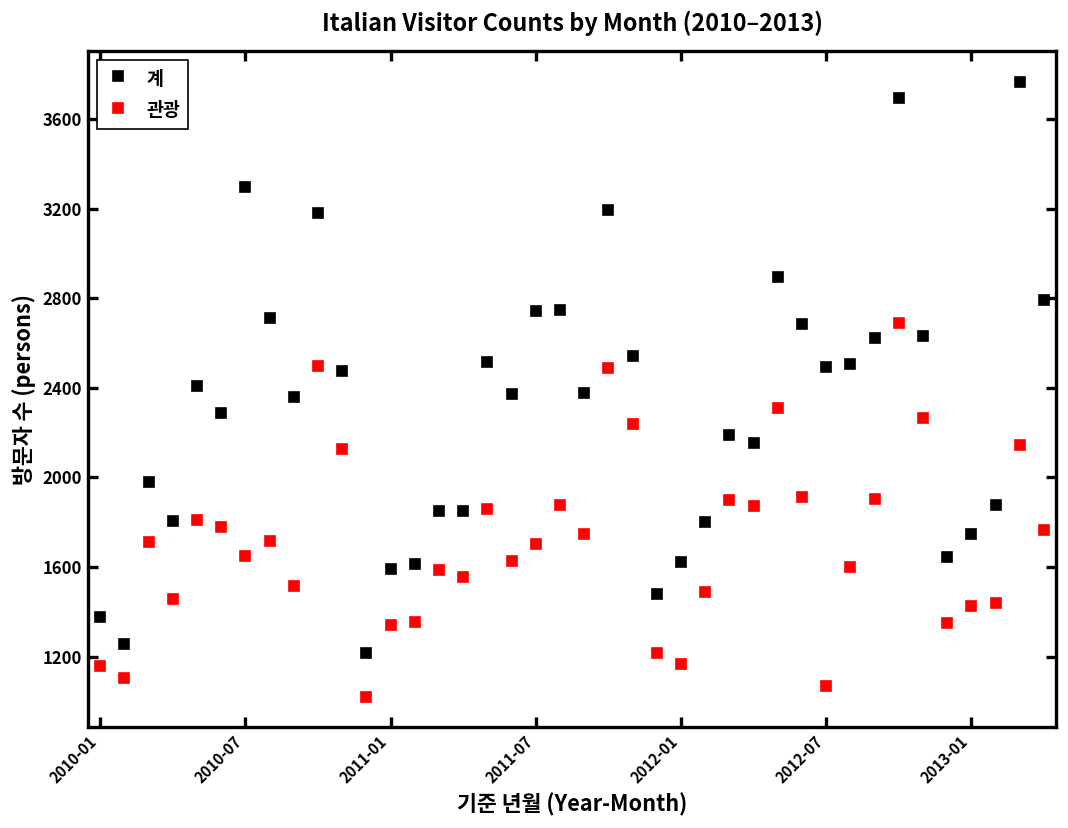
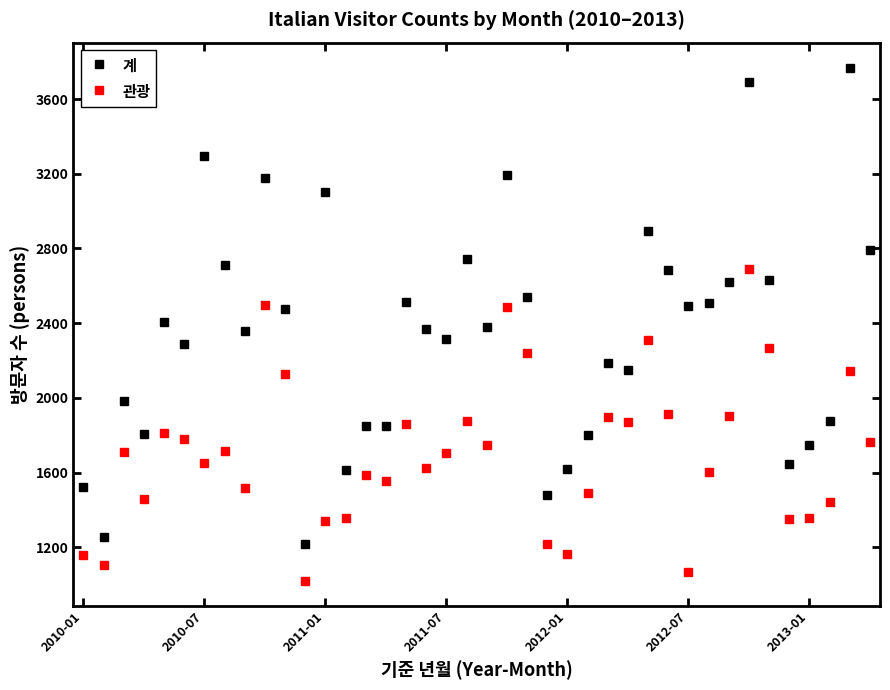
  {
    "계": {
-     "2010-01": 1380,
+     "2010-01": 1520,
      "2010-07": 3300,
-     "2011-01": 1590,
-     "2011-07": 2750,
+     "2011-01": 3100,
+     "2011-07": 2320,
      "2012-01": 1620,
      "2012-07": 2490,
      "2013-01": 1750
    },
    "관광": {
      "2010-01": 1160,
      "2010-07": 1650,
      "2011-01": 1340,
      "2011-07": 1710,
      "2012-01": 1170,
      "2012-07": 1070,
-     "2013-01": 1430
+     "2013-01": 1360
    }
  }
